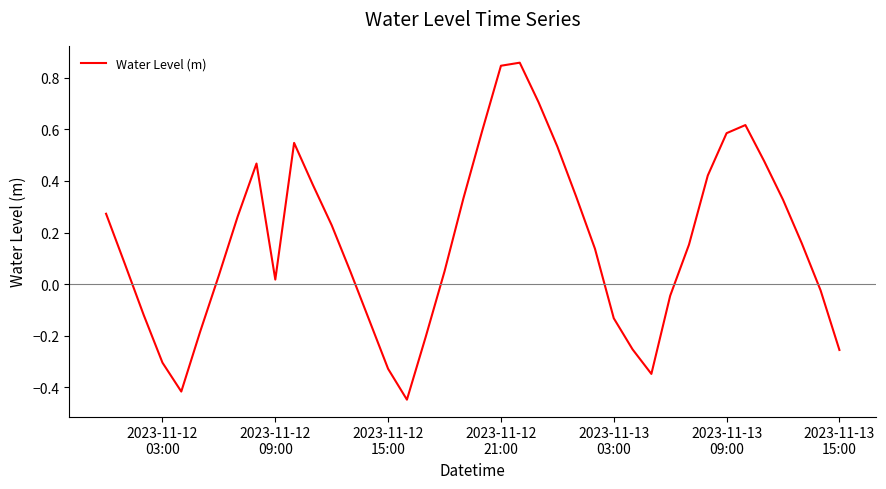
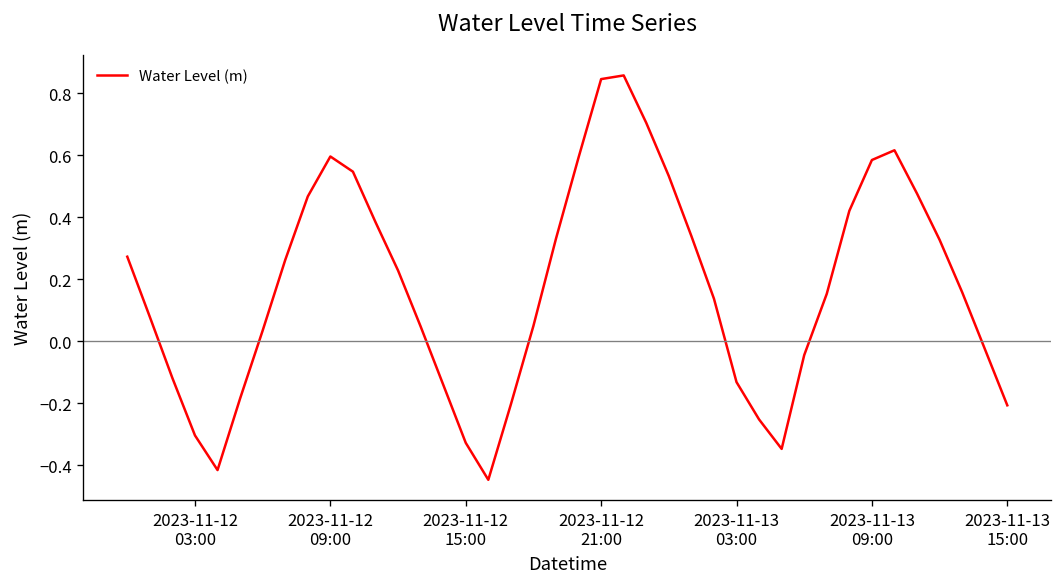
  {
    "2023-11-12 03:00": -0.30,
-   "2023-11-12 09:00": 0.02,
+   "2023-11-12 09:00": 0.60,
    "2023-11-12 15:00": -0.33,
    "2023-11-12 21:00": 0.85,
    "2023-11-13 03:00": -0.13,
    "2023-11-13 09:00": 0.59,
-   "2023-11-13 15:00": -0.25
+   "2023-11-13 15:00": -0.21
  }
